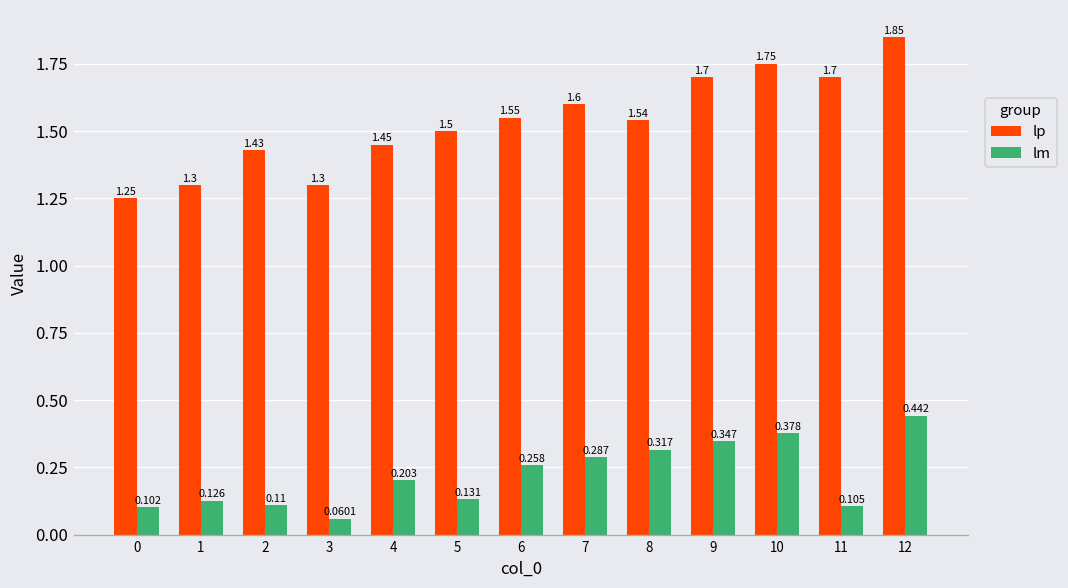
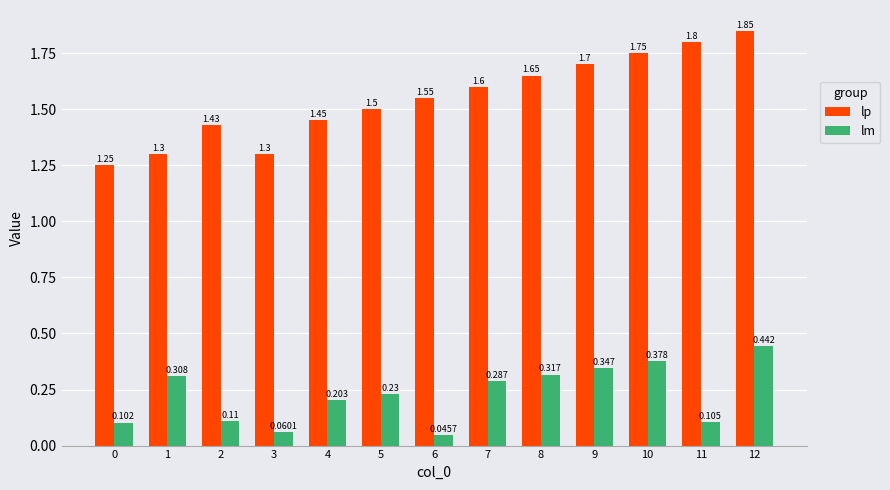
  {
    "lp": {
      "0": 1.25,
      "1": 1.3,
      "2": 1.43,
      "3": 1.3,
      "4": 1.45,
      "5": 1.5,
      "6": 1.55,
      "7": 1.6,
-     "8": 1.54,
+     "8": 1.65,
      "9": 1.7,
      "10": 1.75,
-     "11": 1.7,
+     "11": 1.8,
      "12": 1.85
    },
    "lm": {
      "0": 0.102,
-     "1": 0.126,
+     "1": 0.308,
      "2": 0.11,
      "3": 0.0601,
      "4": 0.203,
-     "5": 0.131,
-     "6": 0.258,
+     "5": 0.23,
+     "6": 0.0457,
      "7": 0.287,
      "8": 0.317,
      "9": 0.347,
      "10": 0.378,
      "11": 0.105,
      "12": 0.442
    }
  }
